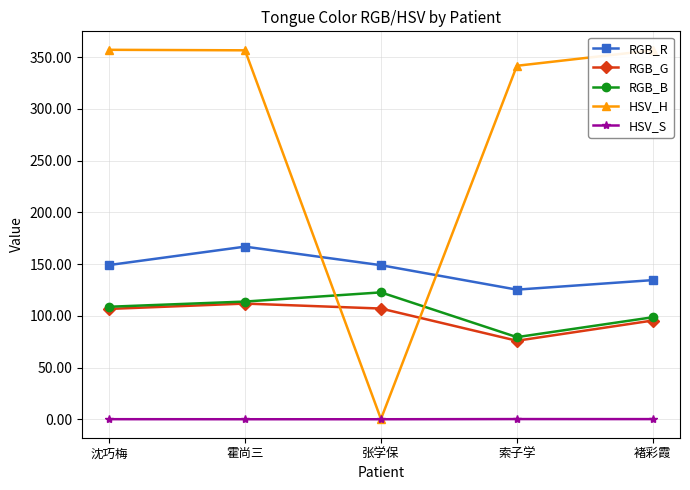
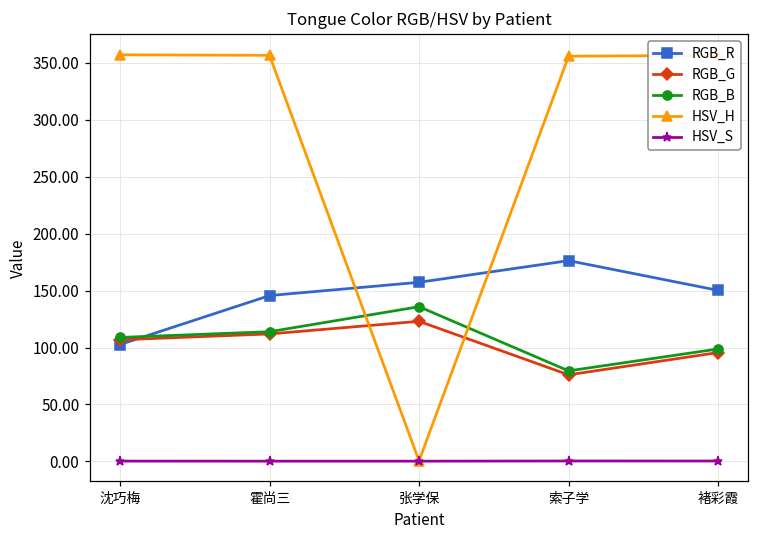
  {
    "RGB_R": {
-     "沈巧梅": 149,
-     "霍尚三": 167,
-     "张学保": 149,
-     "索子学": 125,
-     "褚彩霞": 135
+     "沈巧梅": 103,
+     "霍尚三": 146,
+     "张学保": 157,
+     "索子学": 176,
+     "褚彩霞": 150
    },
    "RGB_G": {
-     "张学保": 107,
+     "张学保": 123,
      "索子学": 76,
      "褚彩霞": 96
    },
    "RGB_B": {
-     "张学保": 123,
+     "张学保": 136,
      "索子学": 80,
      "褚彩霞": 99
    },
    "HSV_H": {
      "沈巧梅": 357,
      "霍尚三": 357,
-     "索子学": 342
+     "索子学": 356
    },
    "HSV_S": {
      "沈巧梅": 0,
      "霍尚三": 0,
      "索子学": 0,
      "褚彩霞": 0
    }
  }
